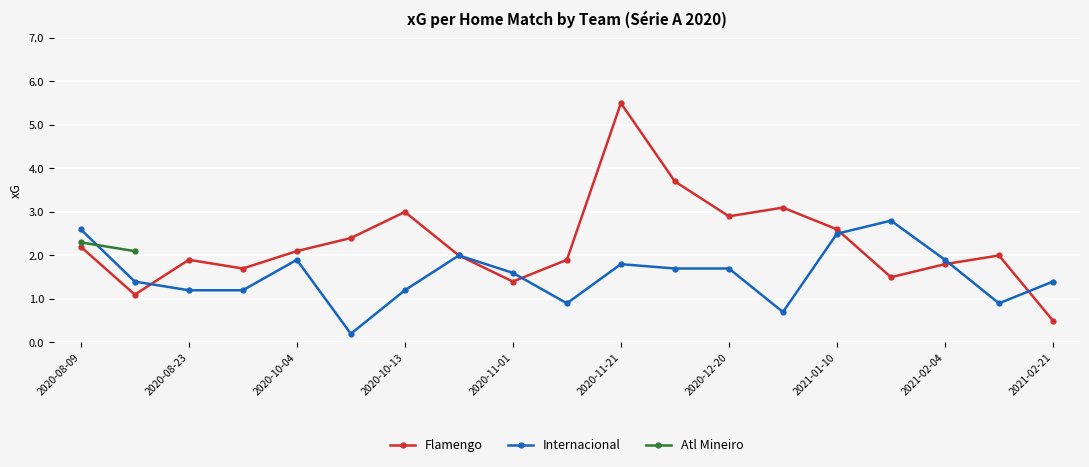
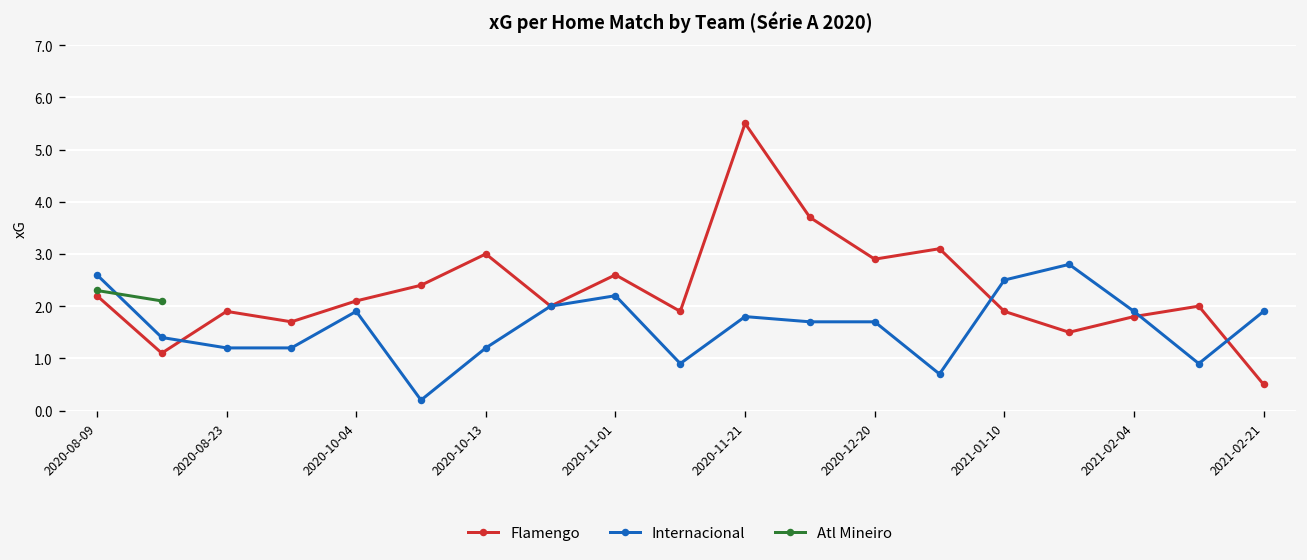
  {
    "Flamengo": {
      "2020-08-09": 2.2,
      "2020-08-23": 1.9,
      "2020-10-04": 2.1,
      "2020-10-13": 3.0,
-     "2020-11-01": 1.4,
+     "2020-11-01": 2.6,
      "2020-11-21": 5.5,
      "2020-12-20": 2.9,
-     "2021-01-10": 2.6,
+     "2021-01-10": 1.9,
      "2021-02-04": 1.8,
      "2021-02-21": 0.5
    },
    "Internacional": {
      "2020-08-09": 2.6,
      "2020-08-23": 1.2,
      "2020-10-04": 1.9,
      "2020-10-13": 1.2,
-     "2020-11-01": 1.6,
+     "2020-11-01": 2.2,
      "2020-11-21": 1.8,
      "2020-12-20": 1.7,
      "2021-01-10": 2.5,
      "2021-02-04": 1.9,
-     "2021-02-21": 1.4
+     "2021-02-21": 1.9
    },
    "Atl Mineiro": {
      "2020-08-09": 2.3
    }
  }
